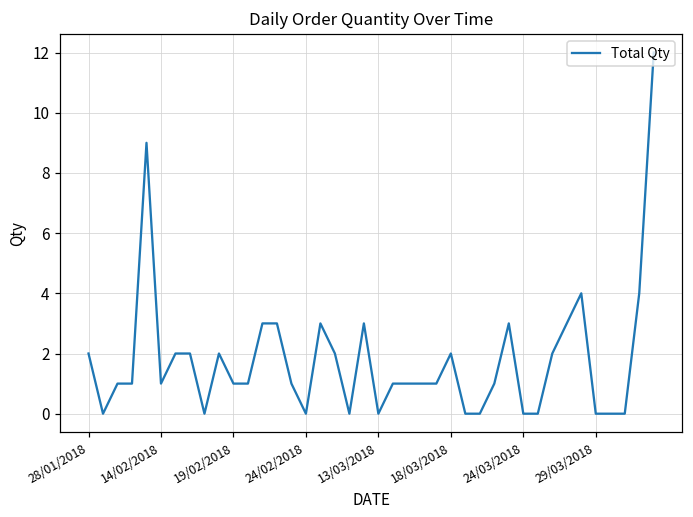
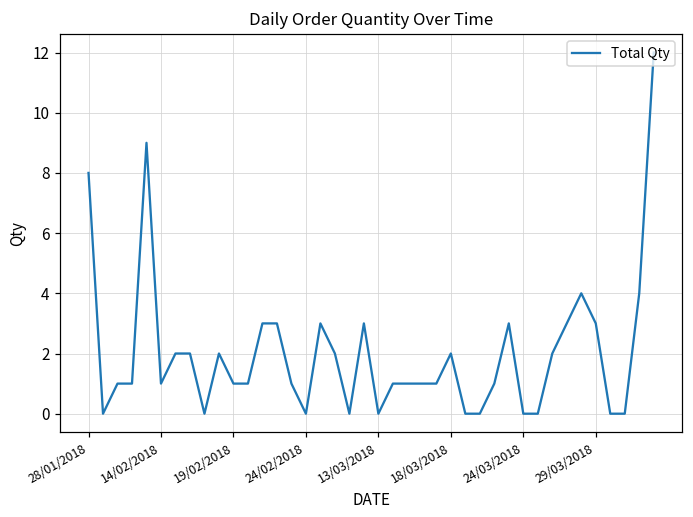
  {
-   "28/01/2018": 2,
+   "28/01/2018": 8,
    "14/02/2018": 1,
    "19/02/2018": 1,
    "24/02/2018": 0,
    "13/03/2018": 0,
    "18/03/2018": 2,
    "24/03/2018": 0,
-   "29/03/2018": 0
+   "29/03/2018": 3
  }
